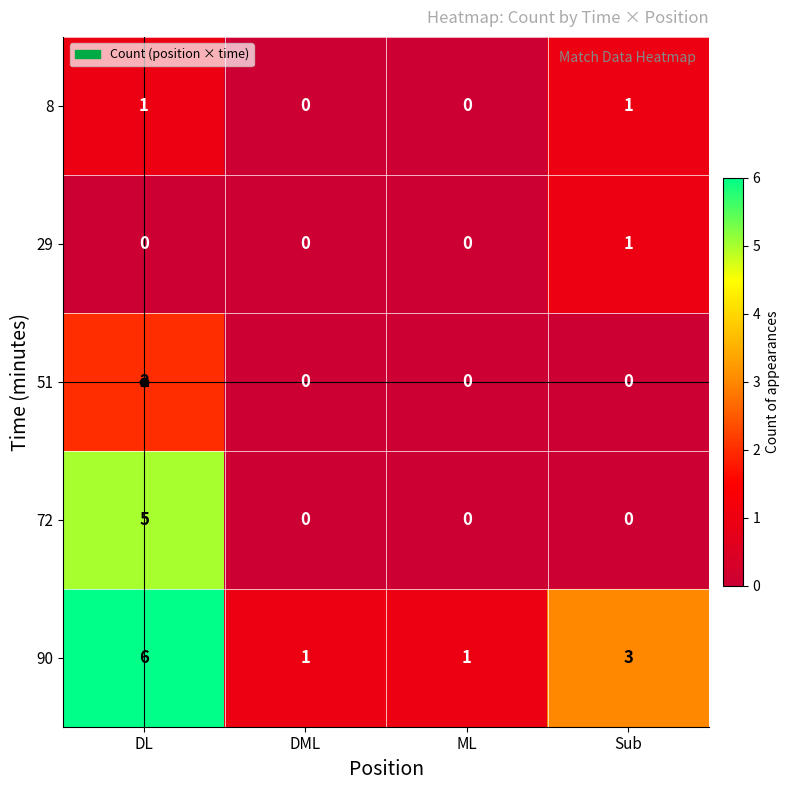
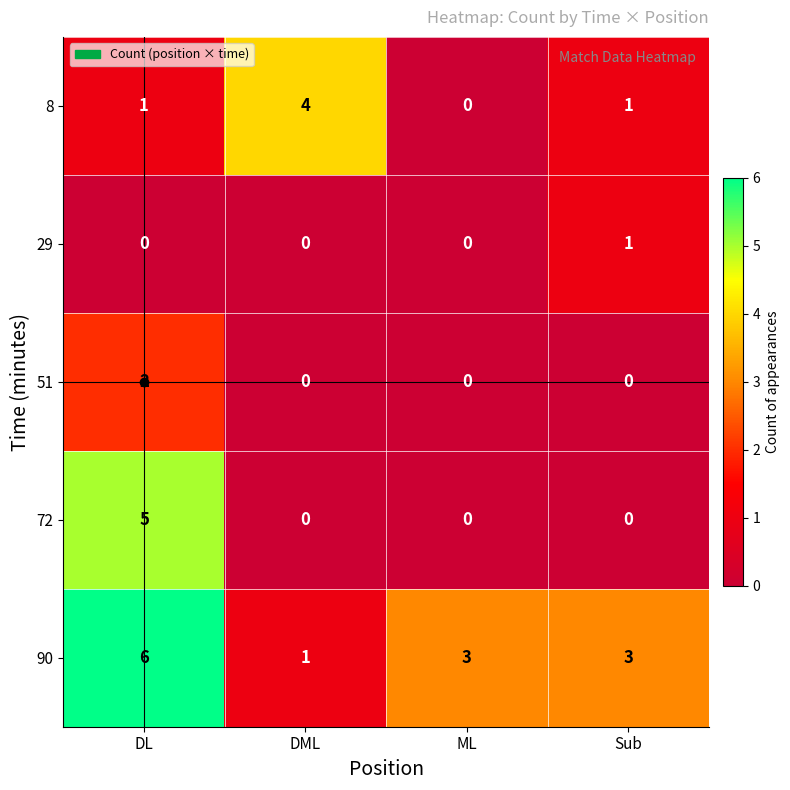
  {
    "8": {
      "DL": 1,
-     "DML": 0,
+     "DML": 4,
      "ML": 0
    },
    "29": {
      "DL": 0,
      "DML": 0,
      "ML": 0,
      "Sub": 1
    },
    "51": {
      "DML": 0,
      "ML": 0,
      "Sub": 0
    },
    "72": {
      "DL": 5,
      "DML": 0,
      "ML": 0,
      "Sub": 0
    },
    "90": {
      "DL": 6,
      "DML": 1,
-     "ML": 1,
+     "ML": 3,
      "Sub": 3
    }
  }
